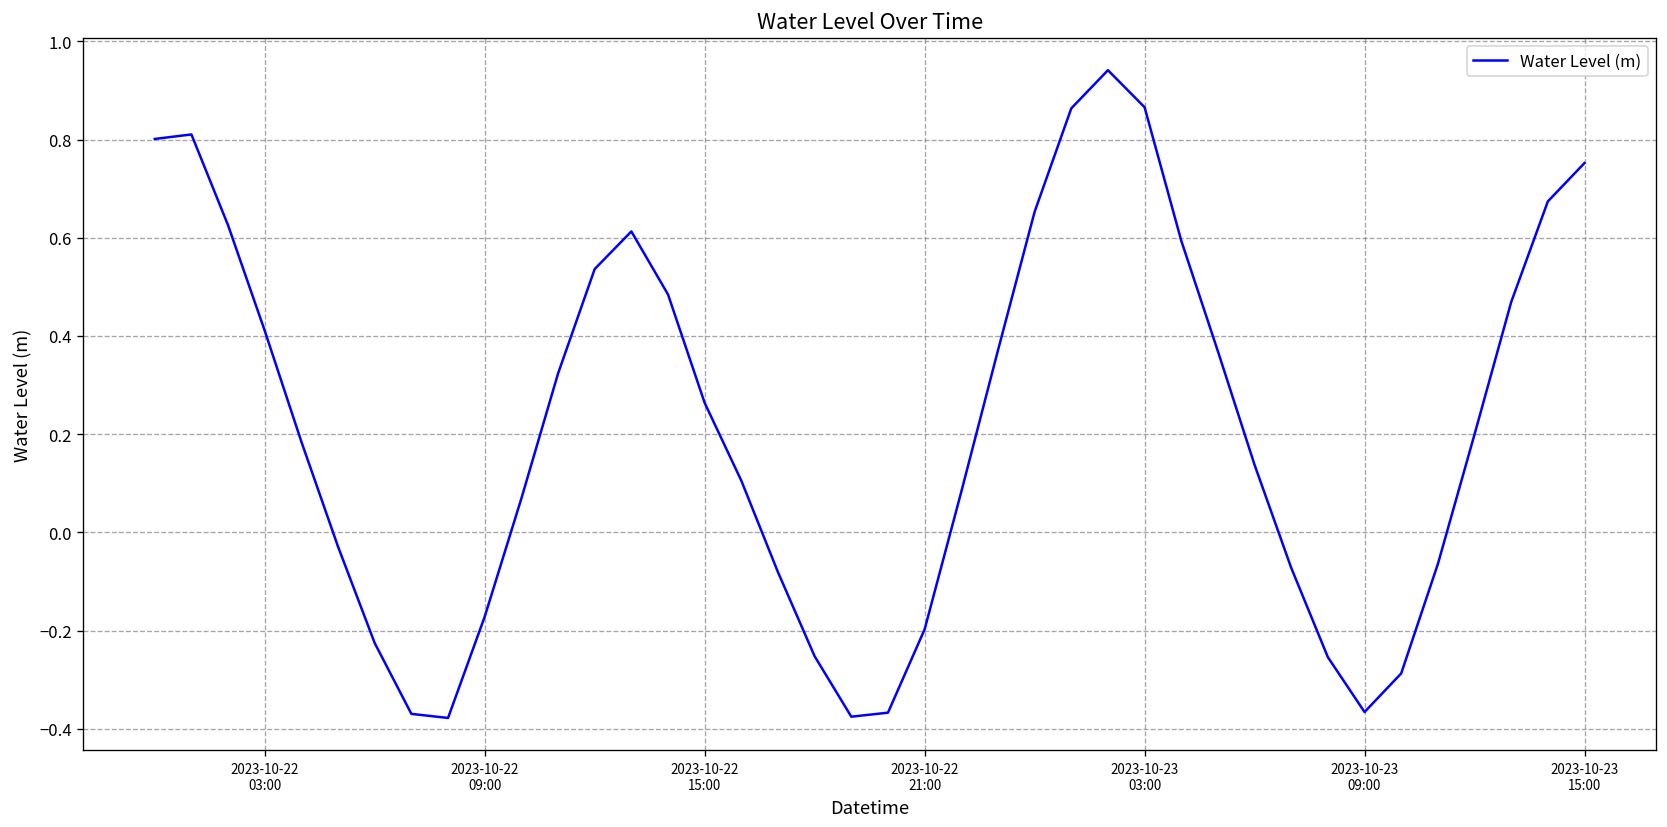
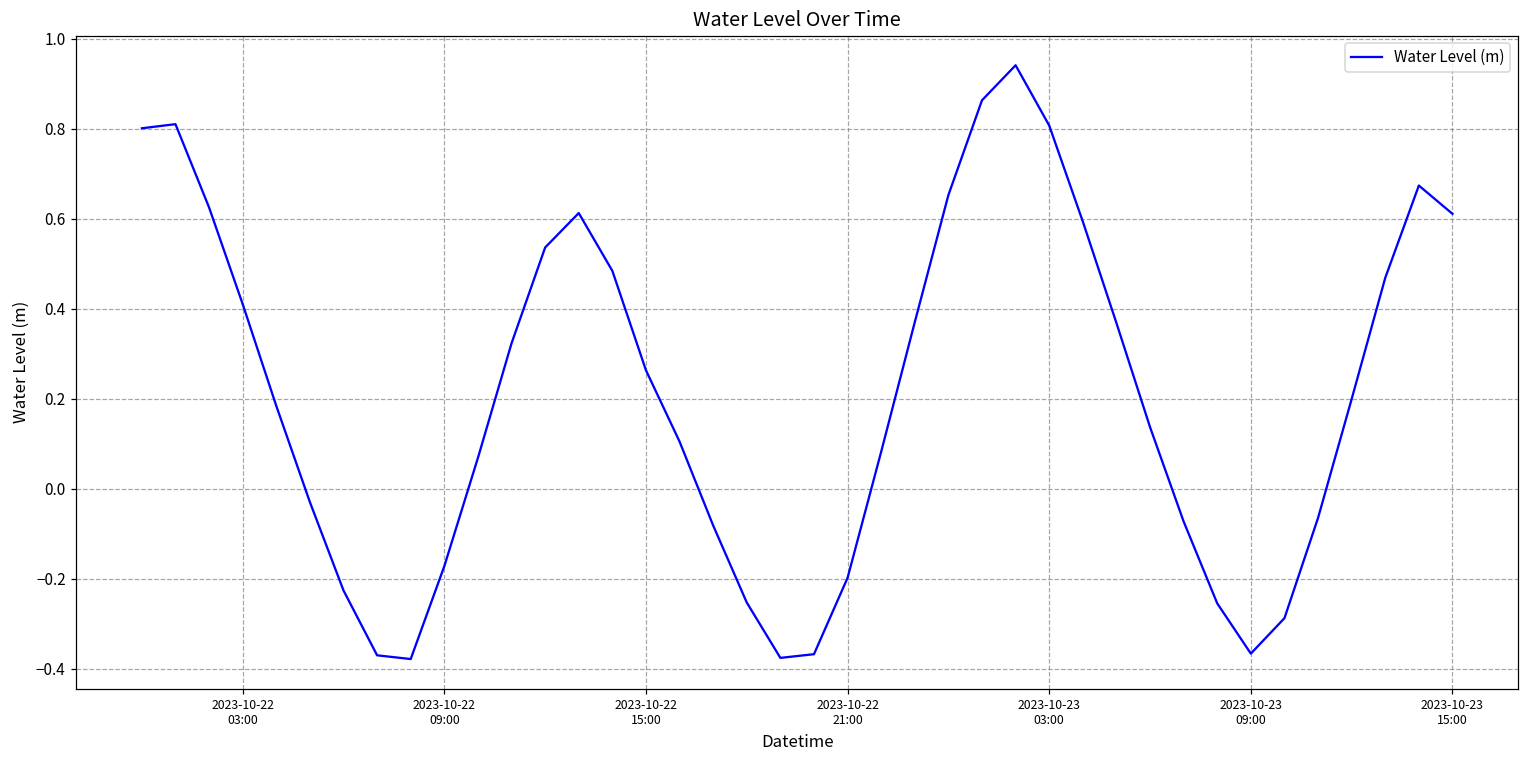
  {
    "2023-10-22 03:00": 0.41,
    "2023-10-22 09:00": -0.17,
    "2023-10-22 15:00": 0.26,
    "2023-10-22 21:00": -0.20,
-   "2023-10-23 03:00": 0.87,
+   "2023-10-23 03:00": 0.81,
    "2023-10-23 09:00": -0.37,
-   "2023-10-23 15:00": 0.75
+   "2023-10-23 15:00": 0.61
  }
